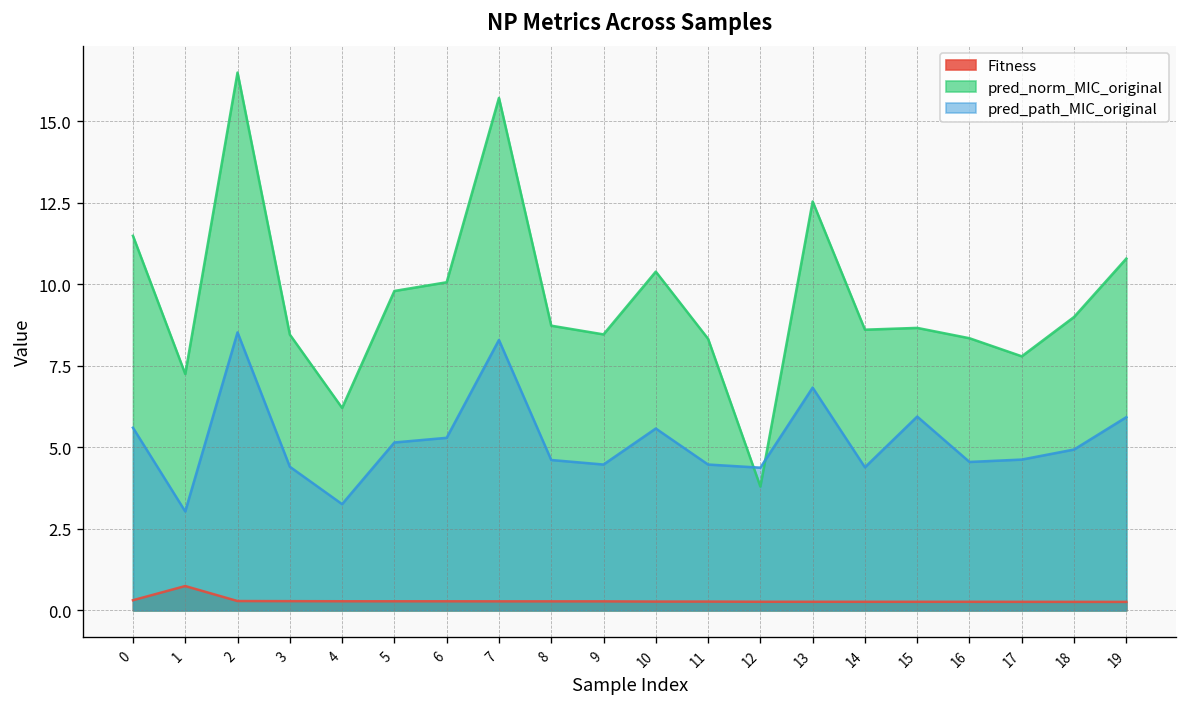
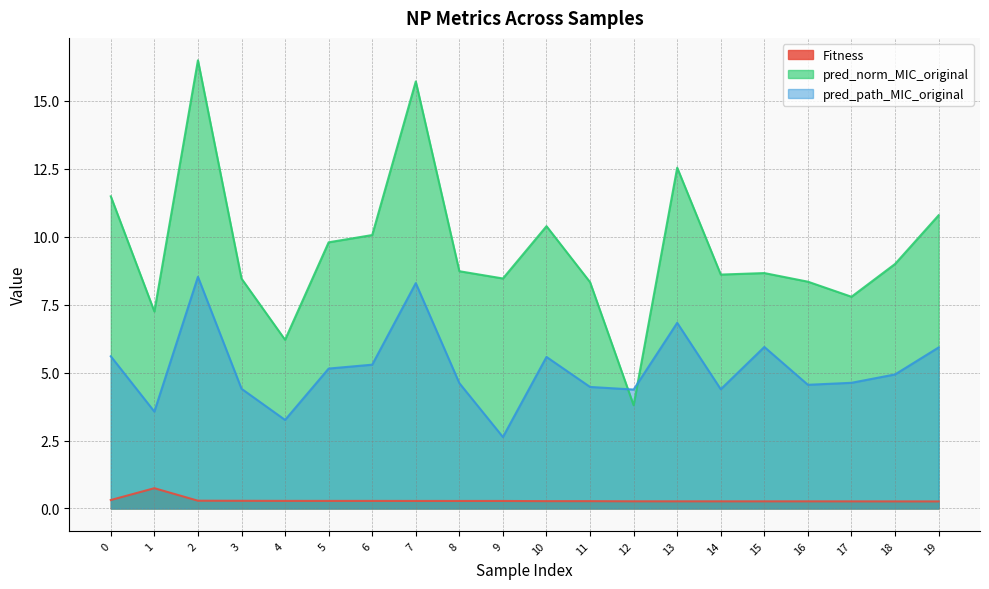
  {
    "Fitness": {
      "0": 0.3,
      "1": 0.7,
      "2": 0.3,
      "3": 0.3,
      "4": 0.3,
      "5": 0.3,
      "6": 0.3,
      "7": 0.3,
      "8": 0.3,
      "9": 0.3,
      "10": 0.3,
      "11": 0.3,
      "12": 0.3,
      "13": 0.3,
      "14": 0.3,
      "15": 0.3,
      "16": 0.3,
      "17": 0.3,
      "18": 0.3,
      "19": 0.3
    },
    "pred_norm_MIC_original": {
      "0": 11.5,
      "1": 7.2,
      "2": 16.5,
      "3": 8.5,
      "4": 6.2,
      "5": 9.8,
      "6": 10.1,
      "7": 15.7,
      "8": 8.7,
      "9": 8.5,
      "10": 10.4,
      "11": 8.3,
      "12": 3.8,
      "13": 12.5,
      "14": 8.6,
      "15": 8.7,
      "16": 8.3,
      "17": 7.8,
      "18": 9.0,
      "19": 10.8
    },
    "pred_path_MIC_original": {
      "0": 5.6,
-     "1": 3.0,
+     "1": 3.6,
      "2": 8.5,
      "3": 4.4,
      "4": 3.3,
      "5": 5.1,
      "6": 5.3,
      "7": 8.3,
      "8": 4.6,
-     "9": 4.5,
+     "9": 2.6,
      "10": 5.6,
      "11": 4.5,
      "12": 4.4,
      "13": 6.8,
      "14": 4.4,
      "15": 5.9,
      "16": 4.6,
      "17": 4.6,
      "18": 4.9,
      "19": 5.9
    }
  }
